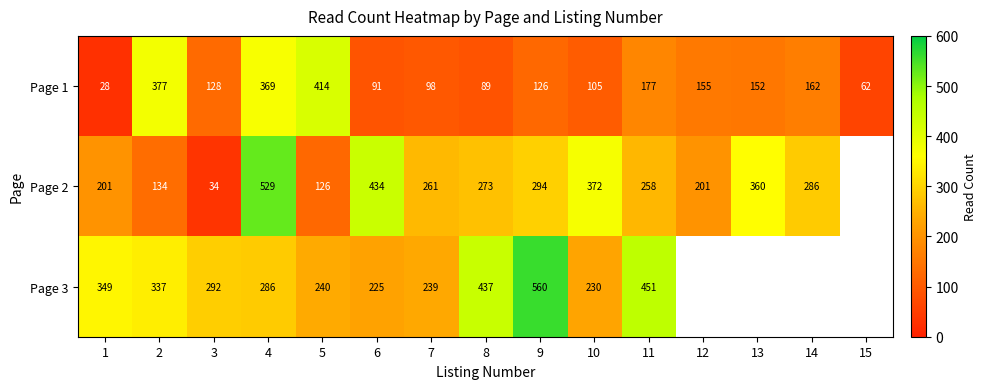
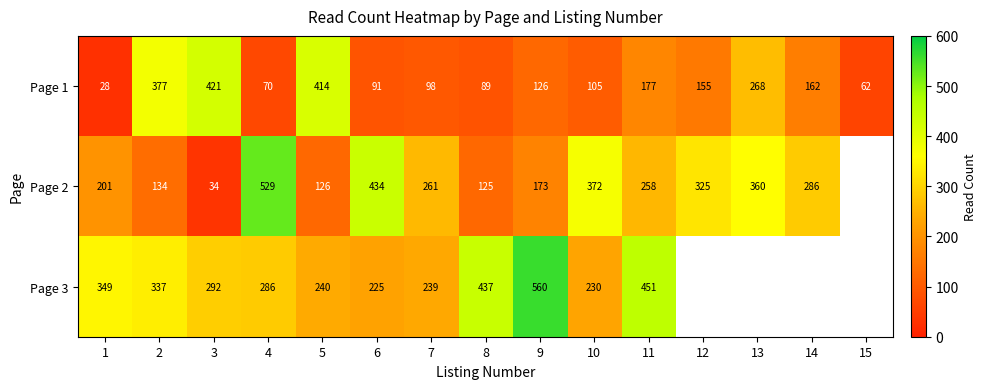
  {
    "Page 1": {
      "1": 28,
      "2": 377,
-     "3": 128,
-     "4": 369,
+     "3": 421,
+     "4": 70,
      "5": 414,
      "6": 91,
      "7": 98,
      "8": 89,
      "9": 126,
      "10": 105,
      "11": 177,
      "12": 155,
-     "13": 152,
+     "13": 268,
      "14": 162,
      "15": 62
    },
    "Page 2": {
      "1": 201,
      "2": 134,
      "3": 34,
      "4": 529,
      "5": 126,
      "6": 434,
      "7": 261,
-     "8": 273,
-     "9": 294,
+     "8": 125,
+     "9": 173,
      "10": 372,
      "11": 258,
-     "12": 201,
+     "12": 325,
      "13": 360,
      "14": 286
    },
    "Page 3": {
      "1": 349,
      "2": 337,
      "3": 292,
      "4": 286,
      "5": 240,
      "6": 225,
      "7": 239,
      "8": 437,
      "9": 560,
      "10": 230,
      "11": 451
    }
  }
